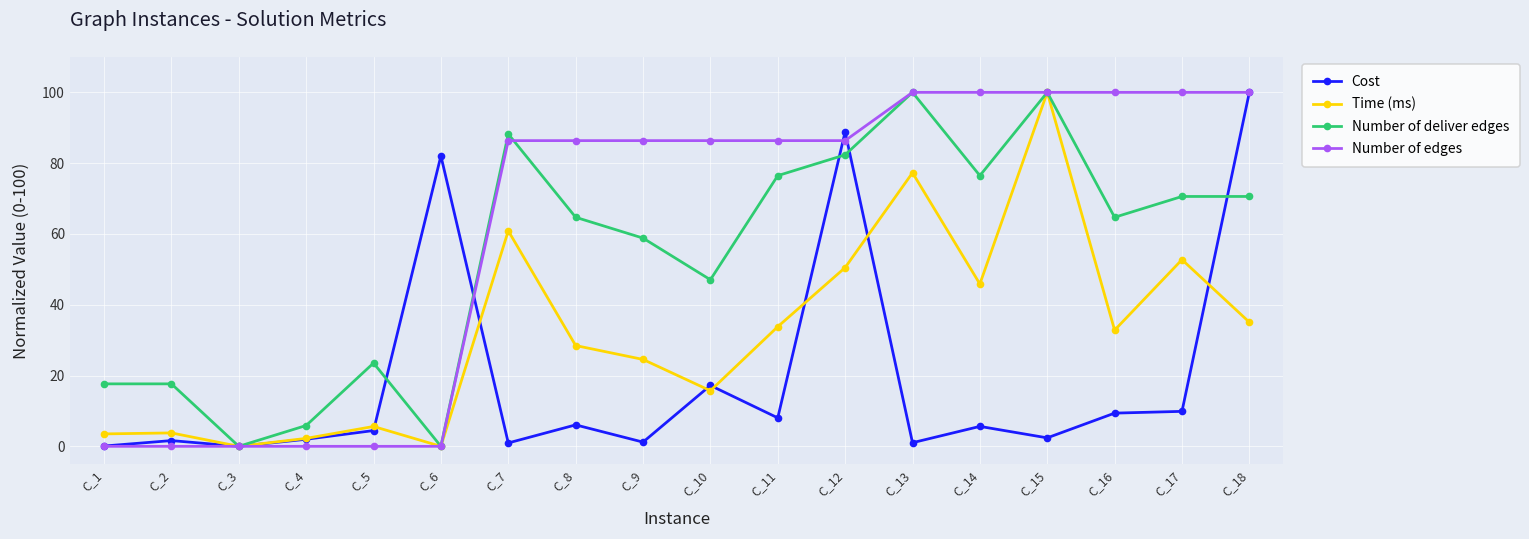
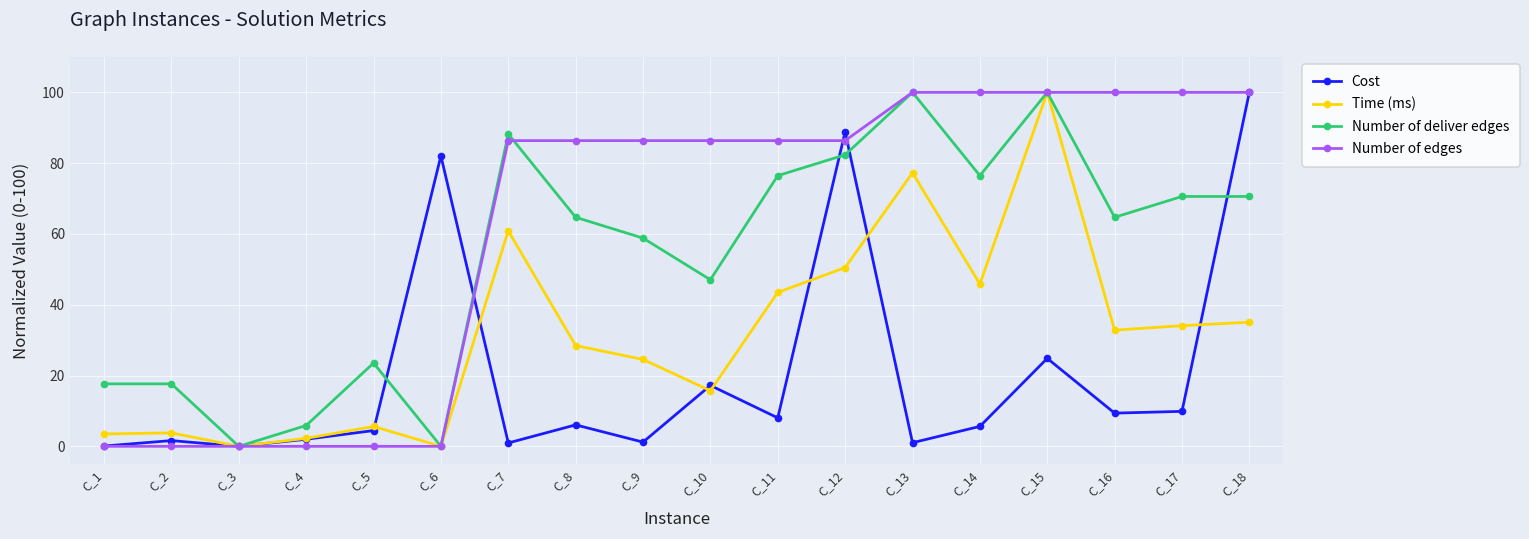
  {
    "Cost": {
      "C_2": 2,
      "C_5": 4,
      "C_6": 82,
      "C_7": 1,
      "C_8": 6,
      "C_9": 1,
      "C_10": 17,
      "C_11": 8,
      "C_12": 89,
      "C_13": 1,
      "C_14": 6,
-     "C_15": 2,
+     "C_15": 25,
      "C_16": 9,
      "C_17": 10
    },
    "Time (ms)": {
      "C_1": 4,
      "C_2": 4,
      "C_5": 6,
      "C_7": 61,
      "C_8": 28,
      "C_9": 25,
      "C_10": 16,
-     "C_11": 34,
+     "C_11": 43,
      "C_12": 50,
      "C_13": 77,
      "C_14": 46,
      "C_16": 33,
-     "C_17": 53,
+     "C_17": 34,
      "C_18": 35
    },
    "Number of deliver edges": {
      "C_1": 18,
      "C_2": 18,
      "C_4": 6,
      "C_5": 24,
      "C_7": 88,
      "C_8": 65,
      "C_9": 59,
      "C_10": 47,
      "C_11": 76,
      "C_12": 82,
      "C_14": 76,
      "C_16": 65,
      "C_17": 71,
      "C_18": 71
    },
    "Number of edges": {
      "C_2": 0,
      "C_4": 0,
      "C_5": 0,
      "C_7": 86,
      "C_8": 86,
      "C_9": 86,
      "C_10": 86,
      "C_11": 86,
      "C_12": 86,
      "C_14": 100,
      "C_16": 100,
      "C_17": 100
    }
  }
